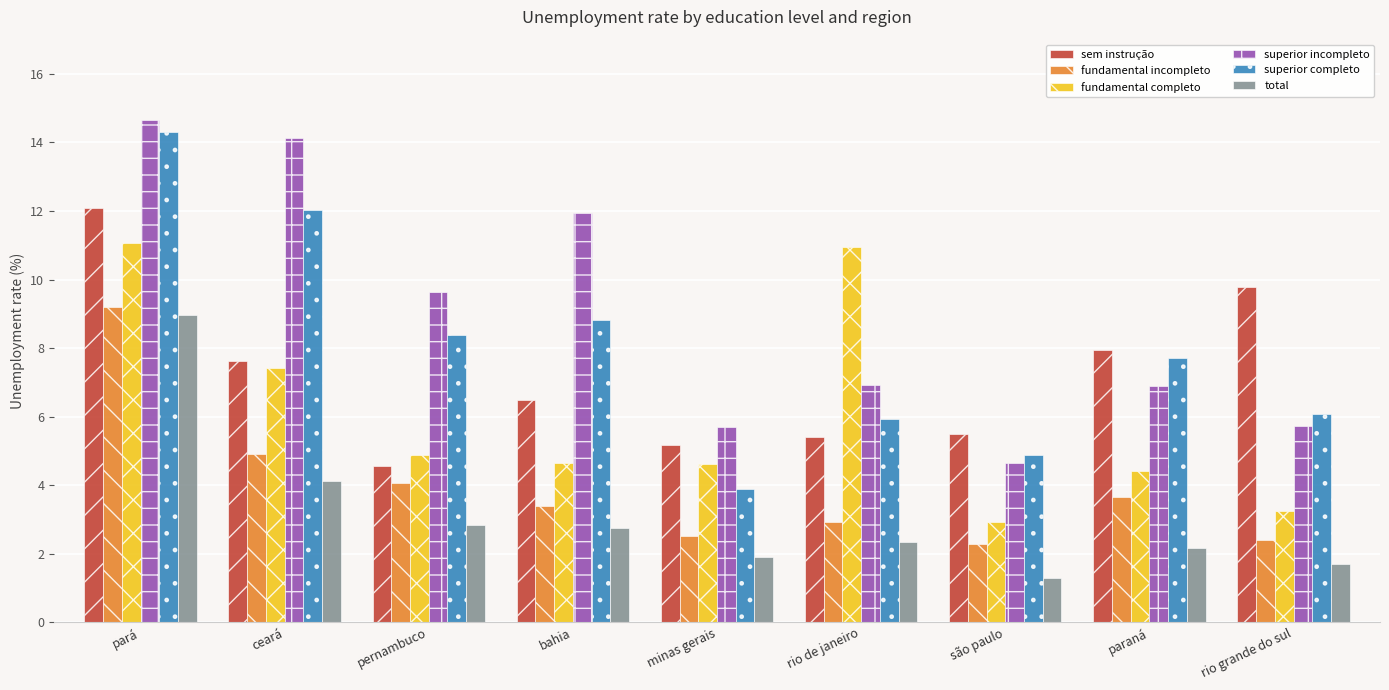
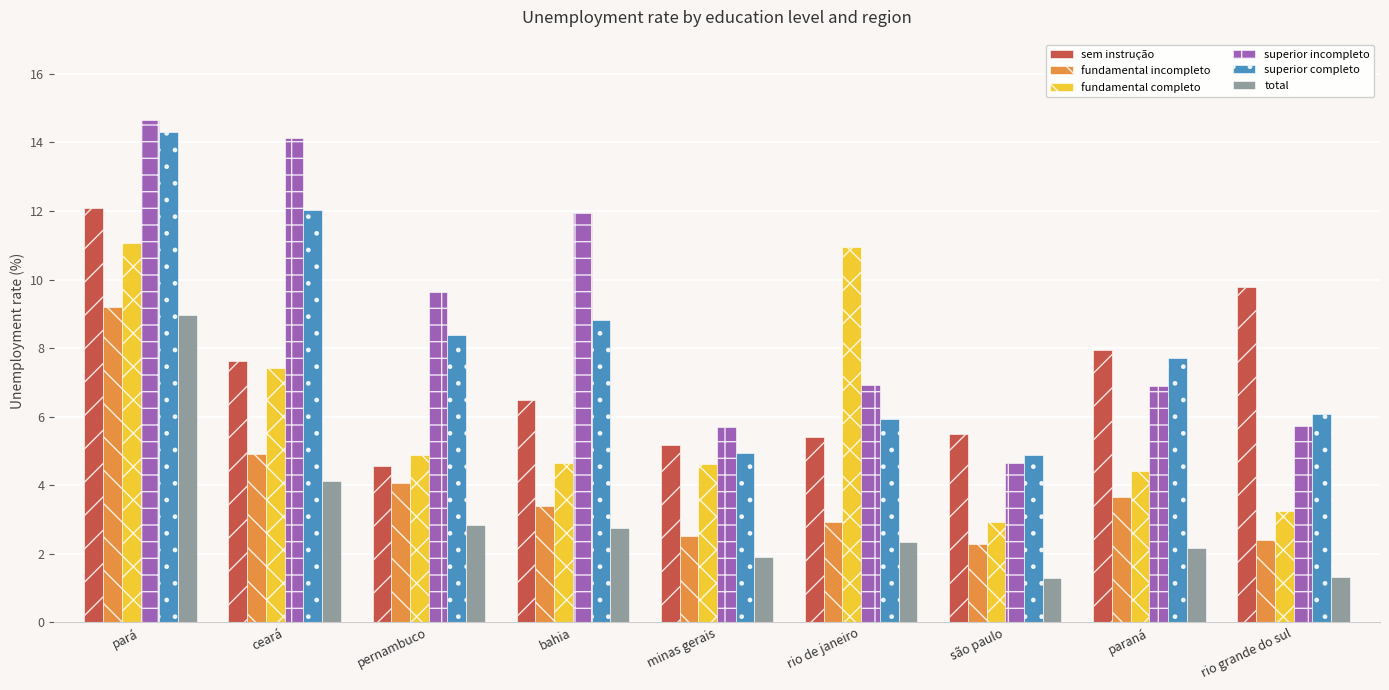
  {
    "sem instrução": {
      "pará": 12.1,
      "ceará": 7.6,
      "pernambuco": 4.6,
      "bahia": 6.5,
      "minas gerais": 5.2,
      "rio de janeiro": 5.4,
      "são paulo": 5.5,
      "paraná": 7.9,
      "rio grande do sul": 9.8
    },
    "fundamental incompleto": {
      "pará": 9.2,
      "ceará": 4.9,
      "pernambuco": 4.1,
      "bahia": 3.4,
      "minas gerais": 2.5,
      "rio de janeiro": 2.9,
      "são paulo": 2.3,
      "paraná": 3.7,
      "rio grande do sul": 2.4
    },
    "fundamental completo": {
      "pará": 11.1,
      "ceará": 7.4,
      "pernambuco": 4.9,
      "bahia": 4.7,
      "minas gerais": 4.6,
      "rio de janeiro": 10.9,
      "são paulo": 2.9,
      "paraná": 4.4,
      "rio grande do sul": 3.3
    },
    "superior incompleto": {
      "pará": 14.7,
      "ceará": 14.1,
      "pernambuco": 9.7,
      "bahia": 12.0,
      "minas gerais": 5.7,
      "rio de janeiro": 6.9,
      "são paulo": 4.7,
      "paraná": 6.9,
      "rio grande do sul": 5.7
    },
    "superior completo": {
      "pará": 14.3,
      "ceará": 12.0,
      "pernambuco": 8.4,
      "bahia": 8.8,
-     "minas gerais": 3.9,
+     "minas gerais": 4.9,
      "rio de janeiro": 5.9,
      "são paulo": 4.9,
      "paraná": 7.7,
      "rio grande do sul": 6.1
    },
    "total": {
      "pará": 9.0,
      "ceará": 4.1,
      "pernambuco": 2.8,
      "bahia": 2.7,
      "minas gerais": 1.9,
      "rio de janeiro": 2.3,
      "são paulo": 1.3,
      "paraná": 2.2,
-     "rio grande do sul": 1.7
+     "rio grande do sul": 1.3
    }
  }
